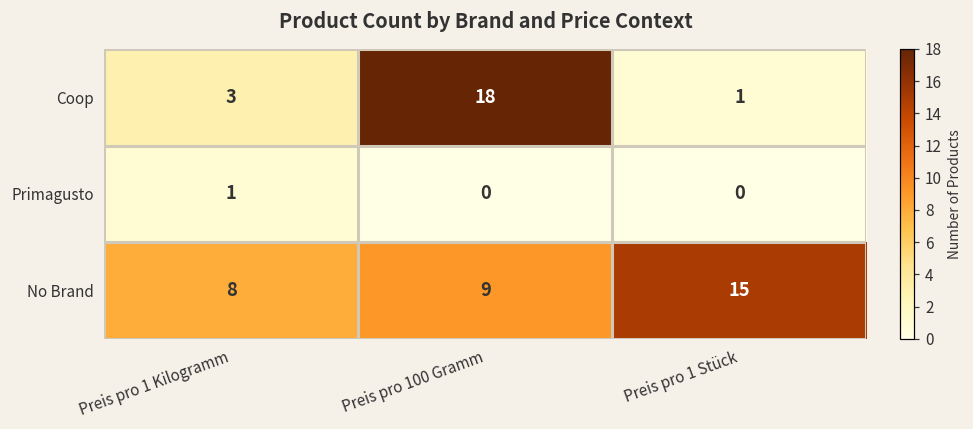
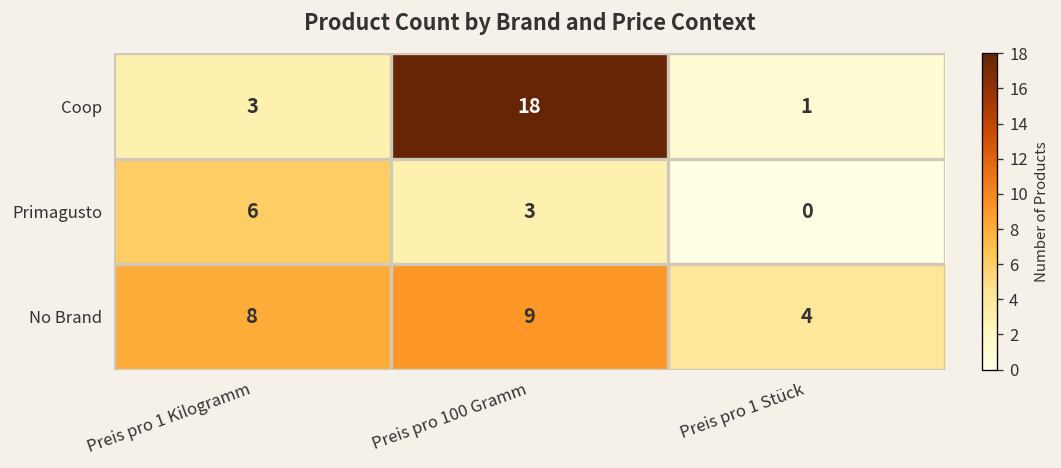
  {
    "Coop": {
      "Preis pro 1 Kilogramm": 3,
      "Preis pro 100 Gramm": 18,
      "Preis pro 1 Stück": 1
    },
    "Primagusto": {
-     "Preis pro 1 Kilogramm": 1,
-     "Preis pro 100 Gramm": 0,
+     "Preis pro 1 Kilogramm": 6,
+     "Preis pro 100 Gramm": 3,
      "Preis pro 1 Stück": 0
    },
    "No Brand": {
      "Preis pro 1 Kilogramm": 8,
      "Preis pro 100 Gramm": 9,
-     "Preis pro 1 Stück": 15
+     "Preis pro 1 Stück": 4
    }
  }
